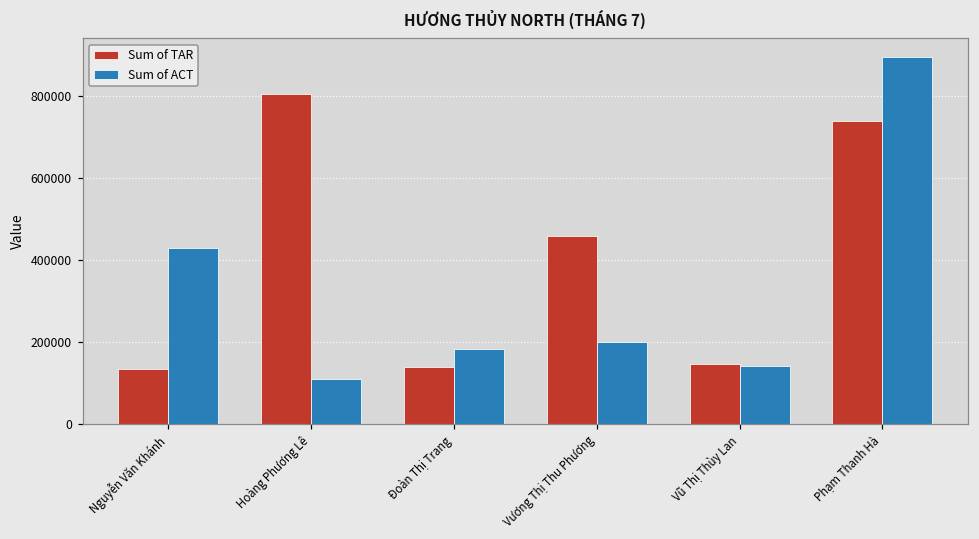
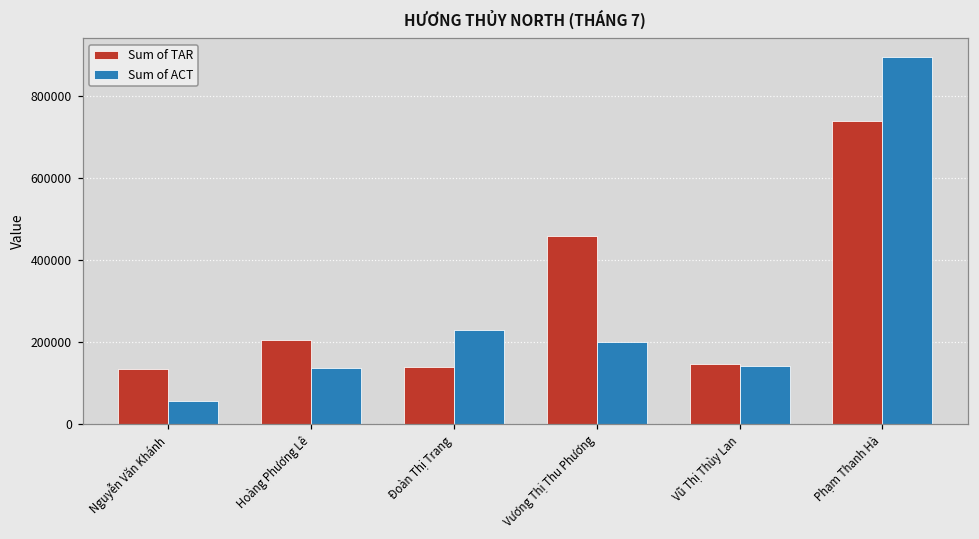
  {
    "Sum of TAR": {
      "Nguyễn Văn Khánh": 130000,
-     "Hoàng Phương Lê": 800000,
+     "Hoàng Phương Lê": 200000,
      "Đoàn Thị Trang": 140000,
      "Vương Thị Thu Phương": 460000,
      "Vũ Thị Thùy Lan": 150000,
      "Phạm Thanh Hà": 740000
    },
    "Sum of ACT": {
-     "Nguyễn Văn Khánh": 430000,
-     "Hoàng Phương Lê": 110000,
-     "Đoàn Thị Trang": 180000,
+     "Nguyễn Văn Khánh": 50000,
+     "Hoàng Phương Lê": 140000,
+     "Đoàn Thị Trang": 230000,
      "Vương Thị Thu Phương": 200000,
      "Vũ Thị Thùy Lan": 140000,
      "Phạm Thanh Hà": 900000
    }
  }
